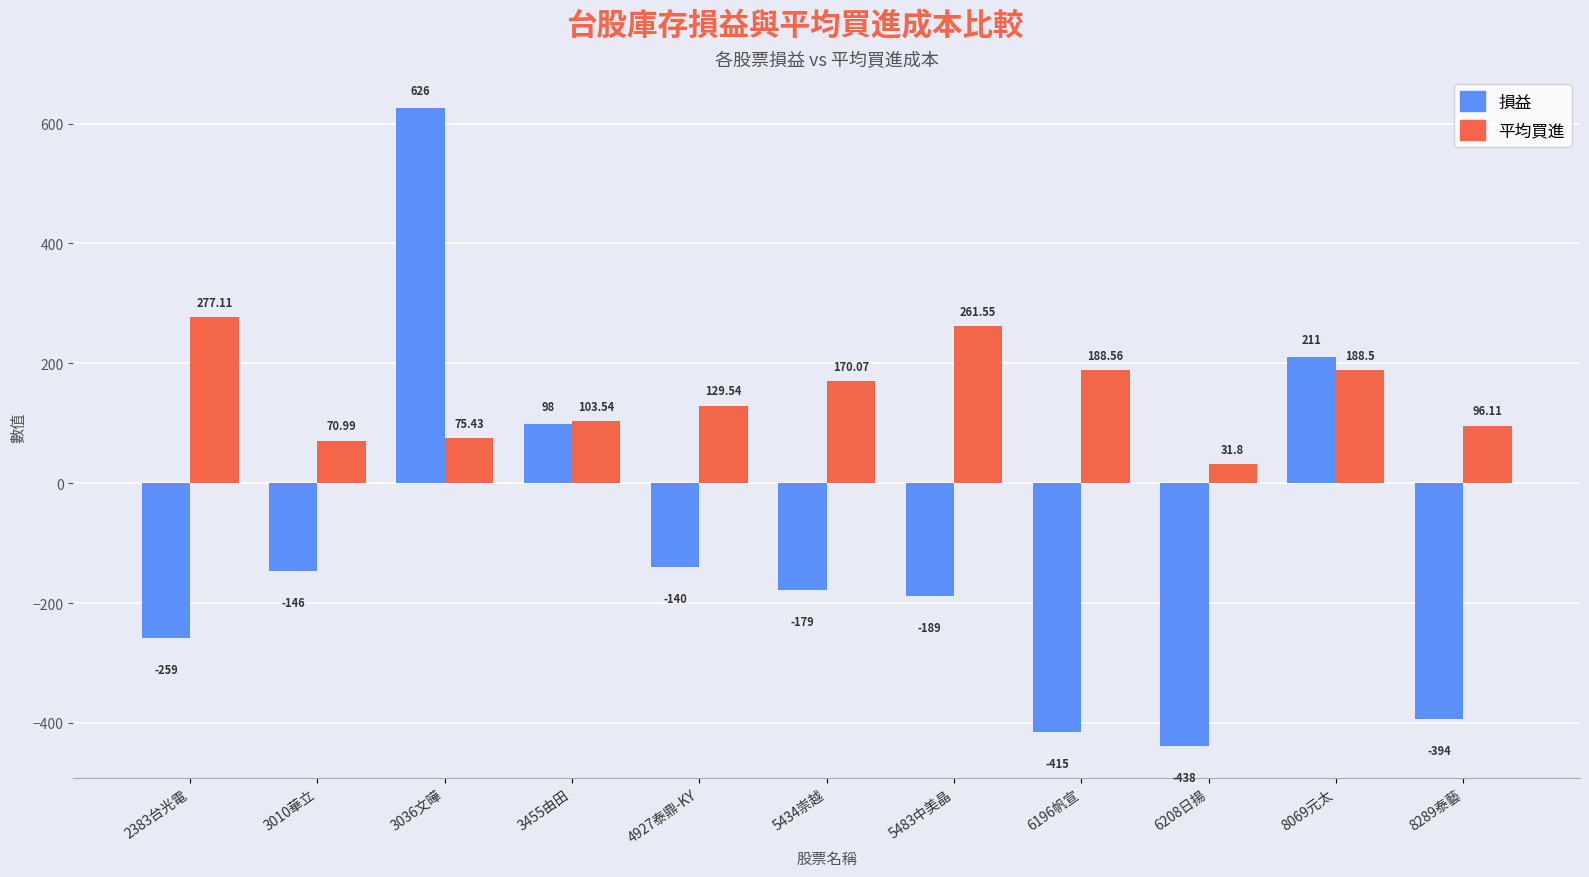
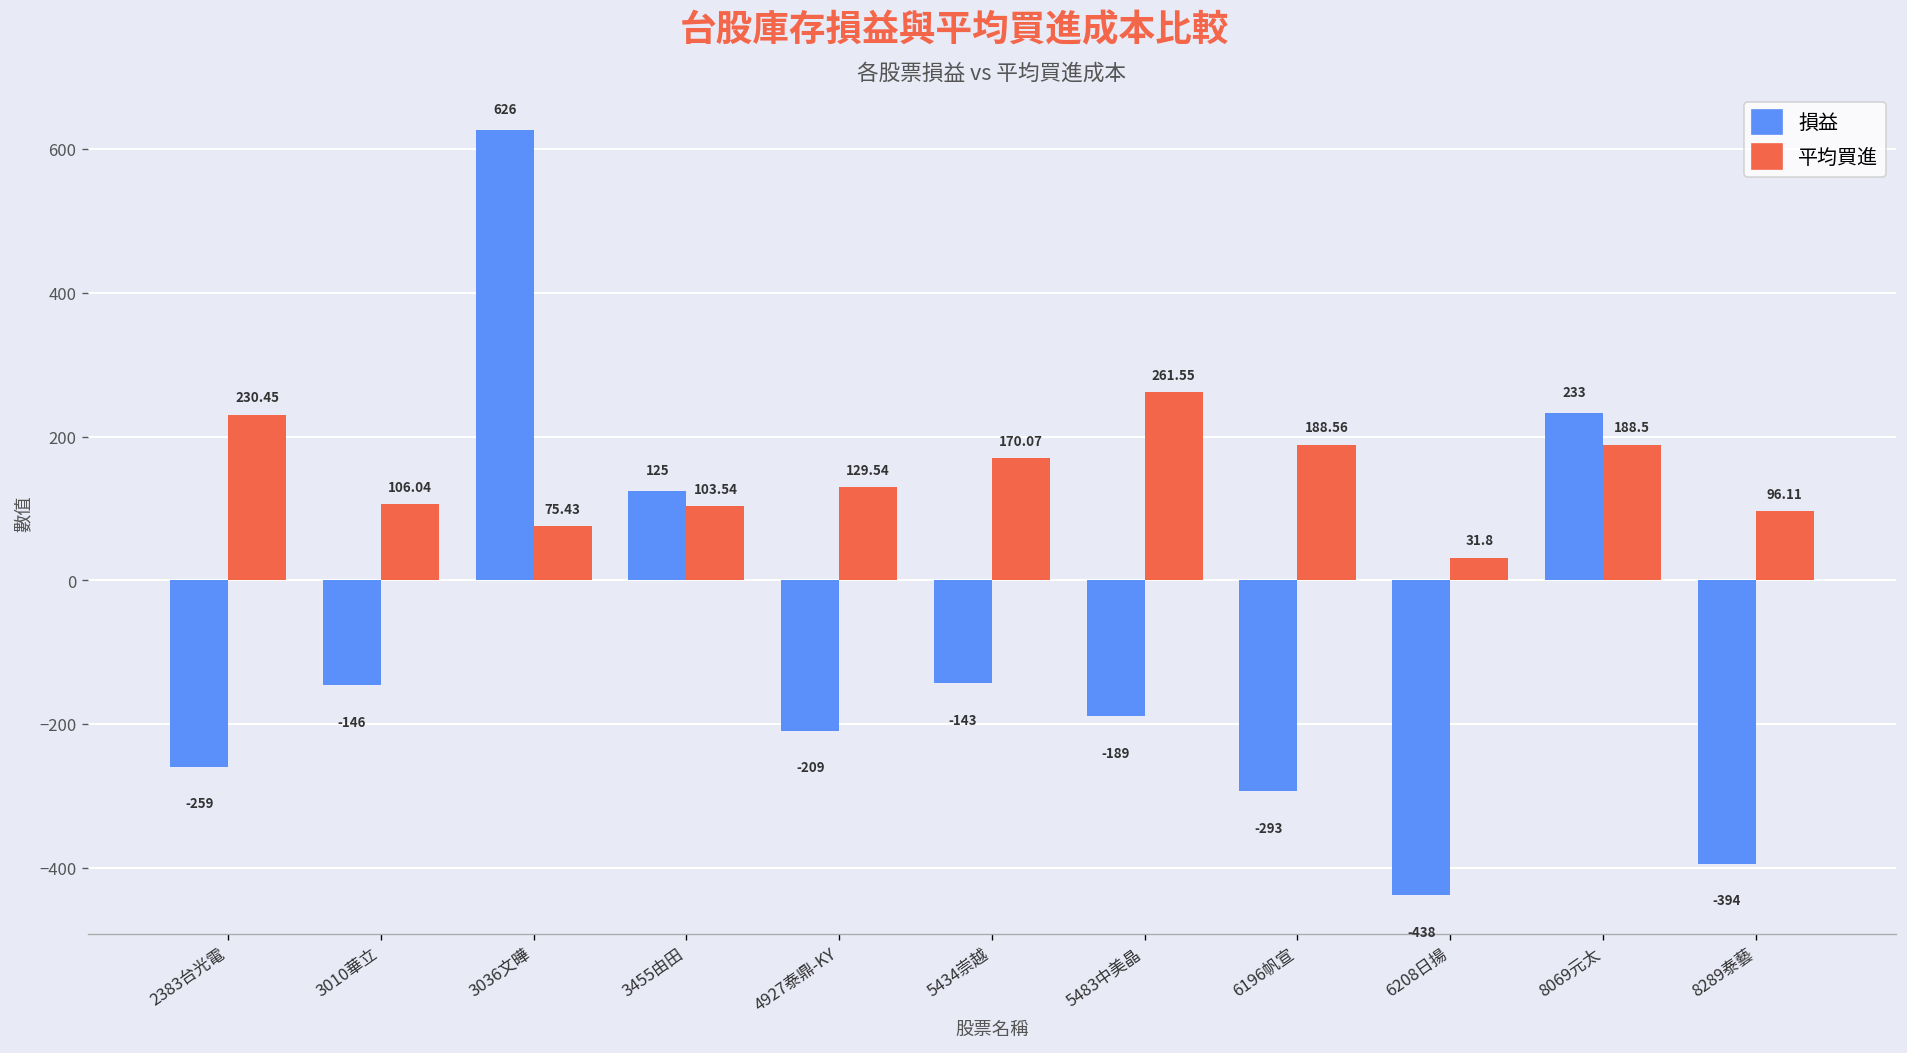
  {
    "損益": {
      "2383台光電": -259,
      "3010華立": -146,
      "3036文曄": 626,
-     "3455由田": 98,
-     "4927泰鼎-KY": -140,
-     "5434崇越": -179,
+     "3455由田": 125,
+     "4927泰鼎-KY": -209,
+     "5434崇越": -143,
      "5483中美晶": -189,
-     "6196帆宣": -415,
+     "6196帆宣": -293,
      "6208日揚": -438,
-     "8069元太": 211,
+     "8069元太": 233,
      "8289泰藝": -394
    },
    "平均買進": {
-     "2383台光電": 277.11,
-     "3010華立": 70.99,
+     "2383台光電": 230.45,
+     "3010華立": 106.04,
      "3036文曄": 75.43,
      "3455由田": 103.54,
      "4927泰鼎-KY": 129.54,
      "5434崇越": 170.07,
      "5483中美晶": 261.55,
      "6196帆宣": 188.56,
      "6208日揚": 31.8,
      "8069元太": 188.5,
      "8289泰藝": 96.11
    }
  }
